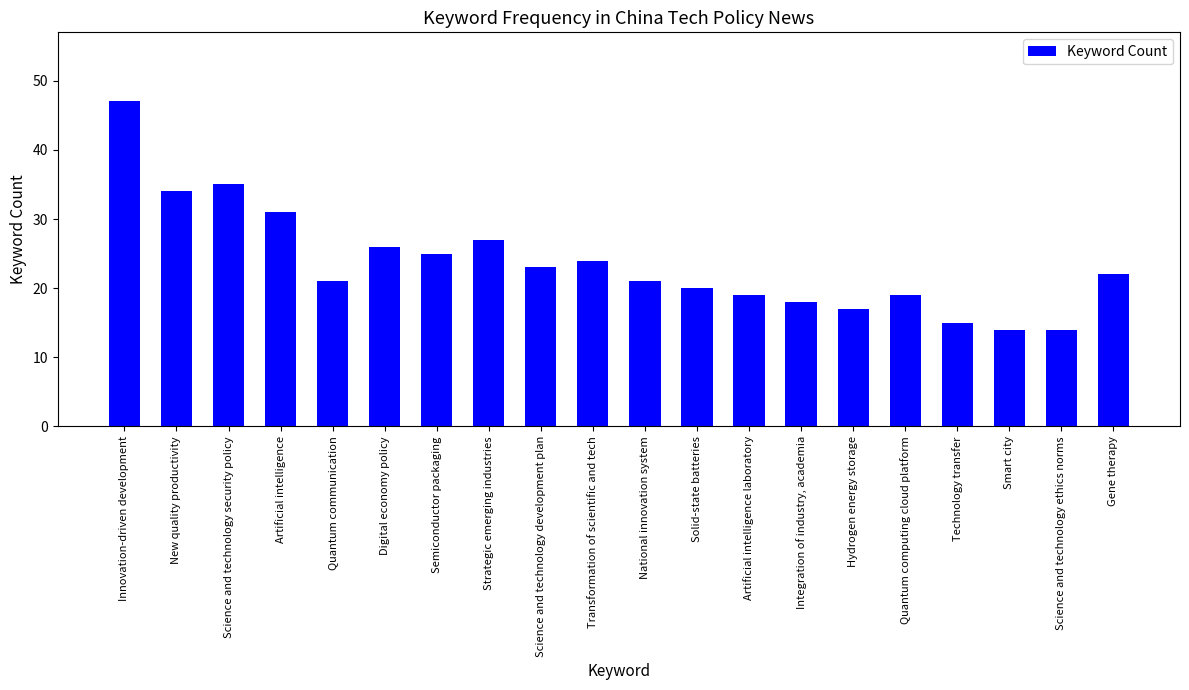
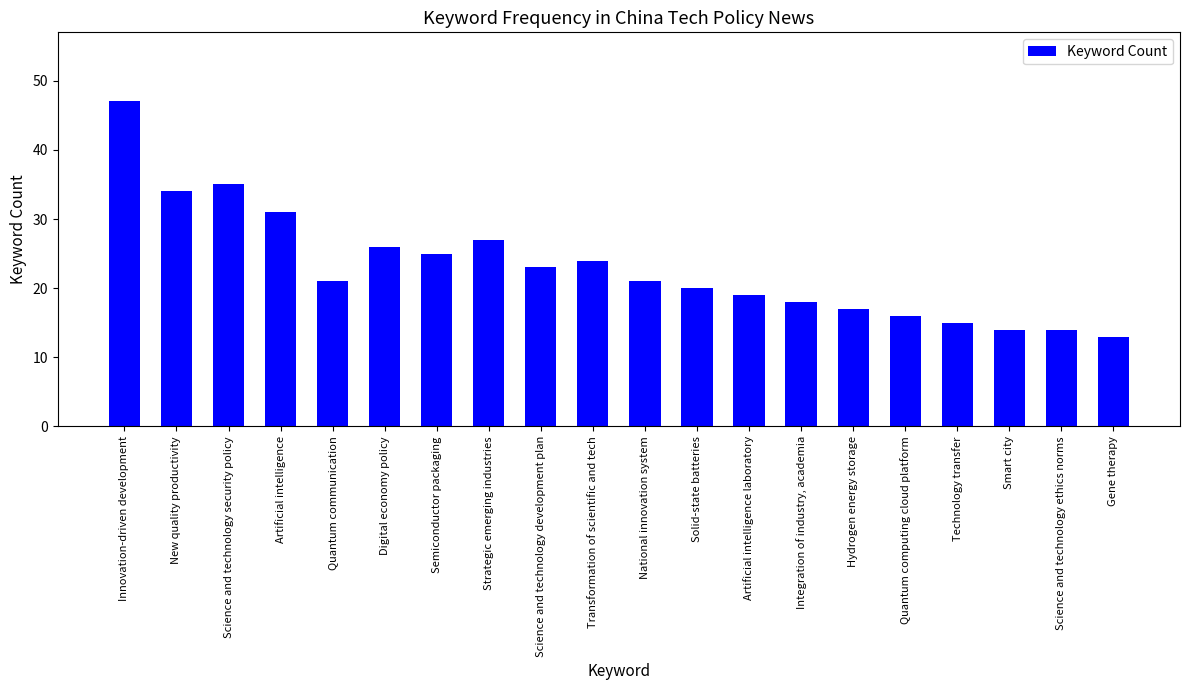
  {
    "Innovation-driven development": 47,
    "New quality productivity": 34,
    "Science and technology security policy": 35,
    "Artificial intelligence": 31,
    "Quantum communication": 21,
    "Digital economy policy": 26,
    "Semiconductor packaging": 25,
    "Strategic emerging industries": 27,
    "Science and technology development plan": 23,
    "Transformation of scientific and tech": 24,
    "National innovation system": 21,
    "Solid-state batteries": 20,
    "Artificial intelligence laboratory": 19,
    "Integration of industry, academia": 18,
    "Hydrogen energy storage": 17,
-   "Quantum computing cloud platform": 19,
+   "Quantum computing cloud platform": 16,
    "Technology transfer": 15,
    "Smart city": 14,
    "Science and technology ethics norms": 14,
-   "Gene therapy": 22
+   "Gene therapy": 13
  }
